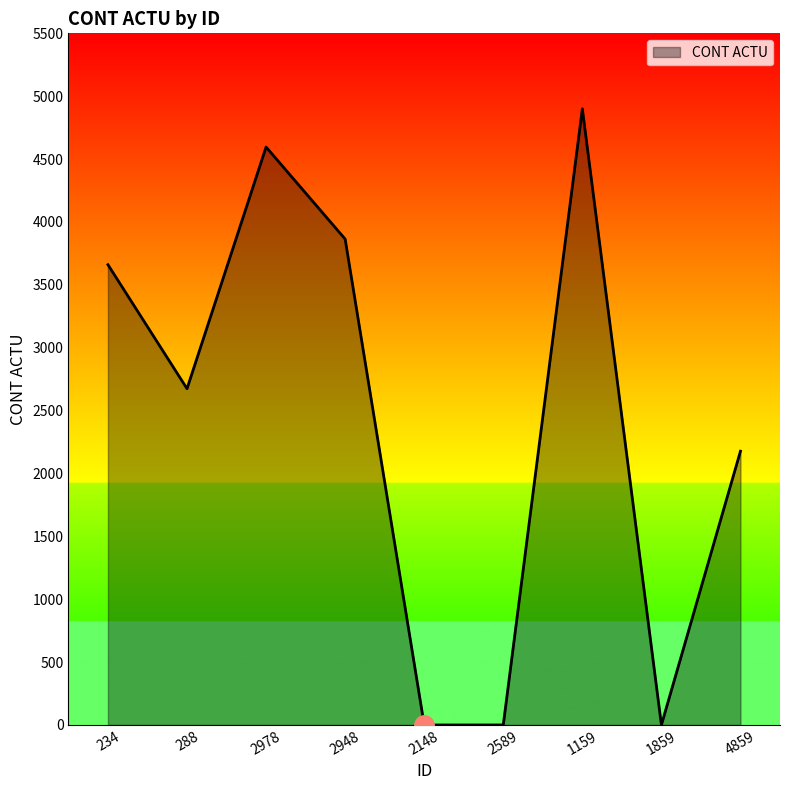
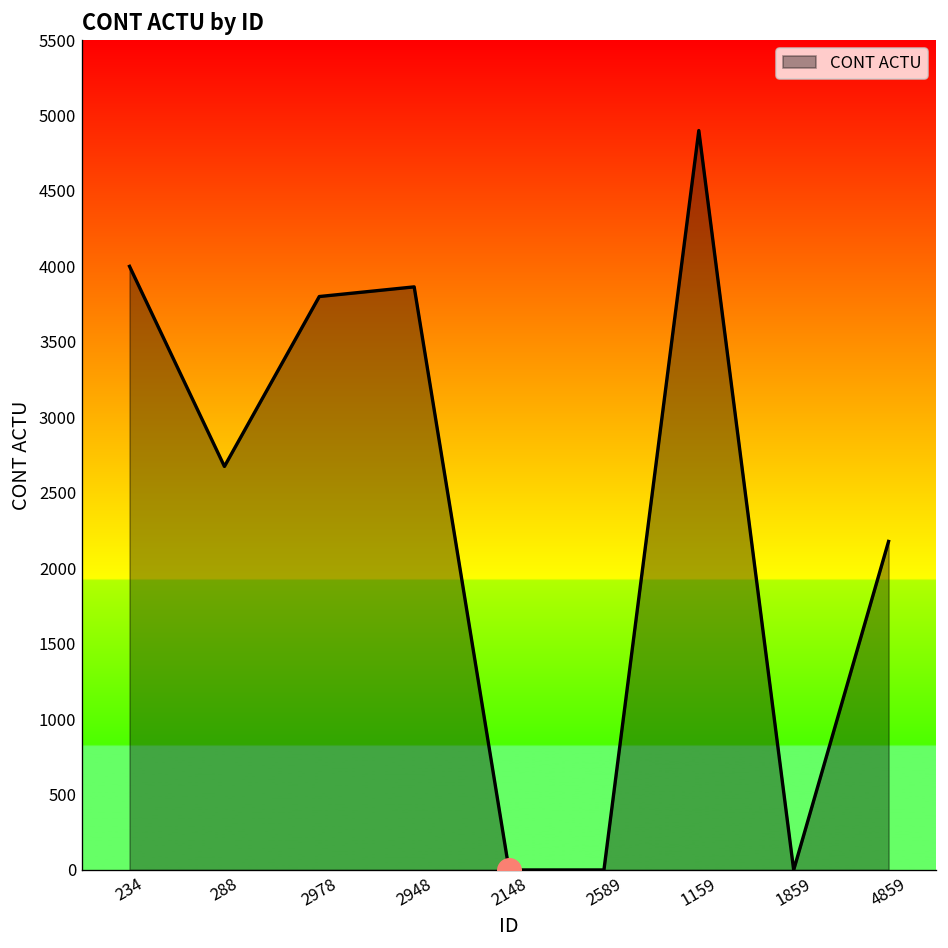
  {
    "CONT ACTU": {
-     "234": 3660,
+     "234": 4000,
      "288": 2670,
-     "2978": 4600,
+     "2978": 3800,
      "2948": 3860,
      "2589": 0,
      "1159": 4900,
      "1859": 0,
      "4859": 2180
    }
  }
